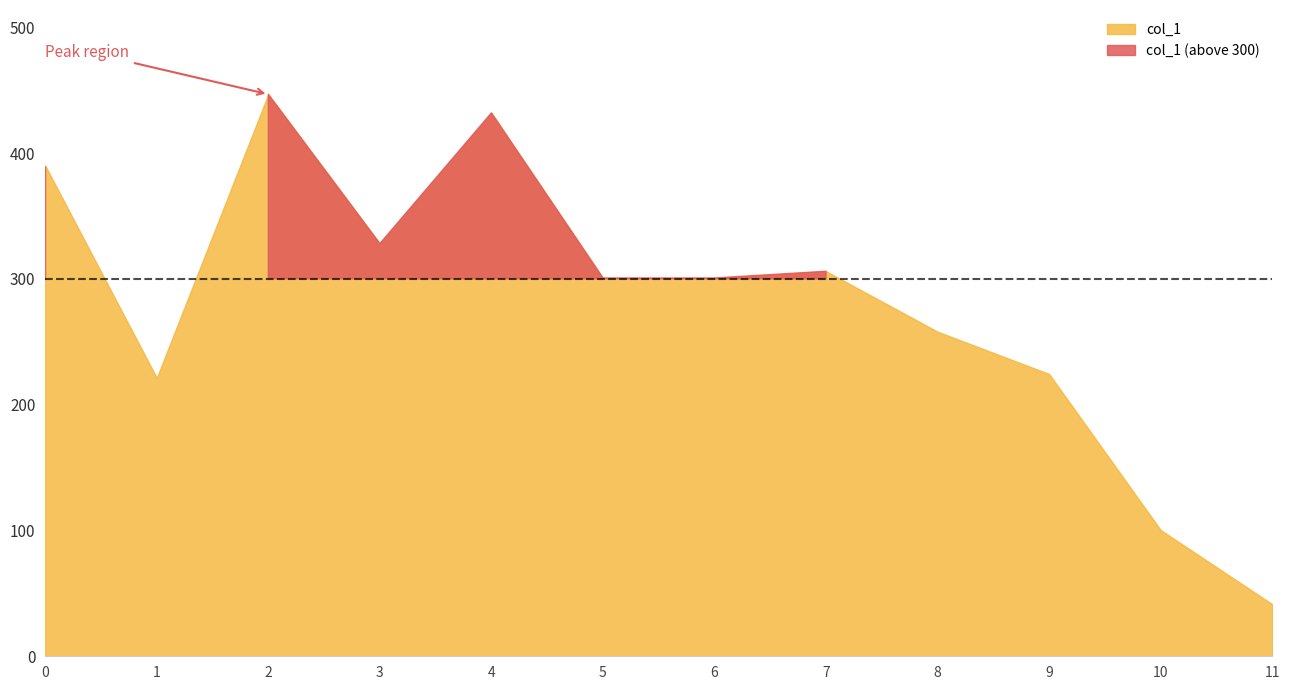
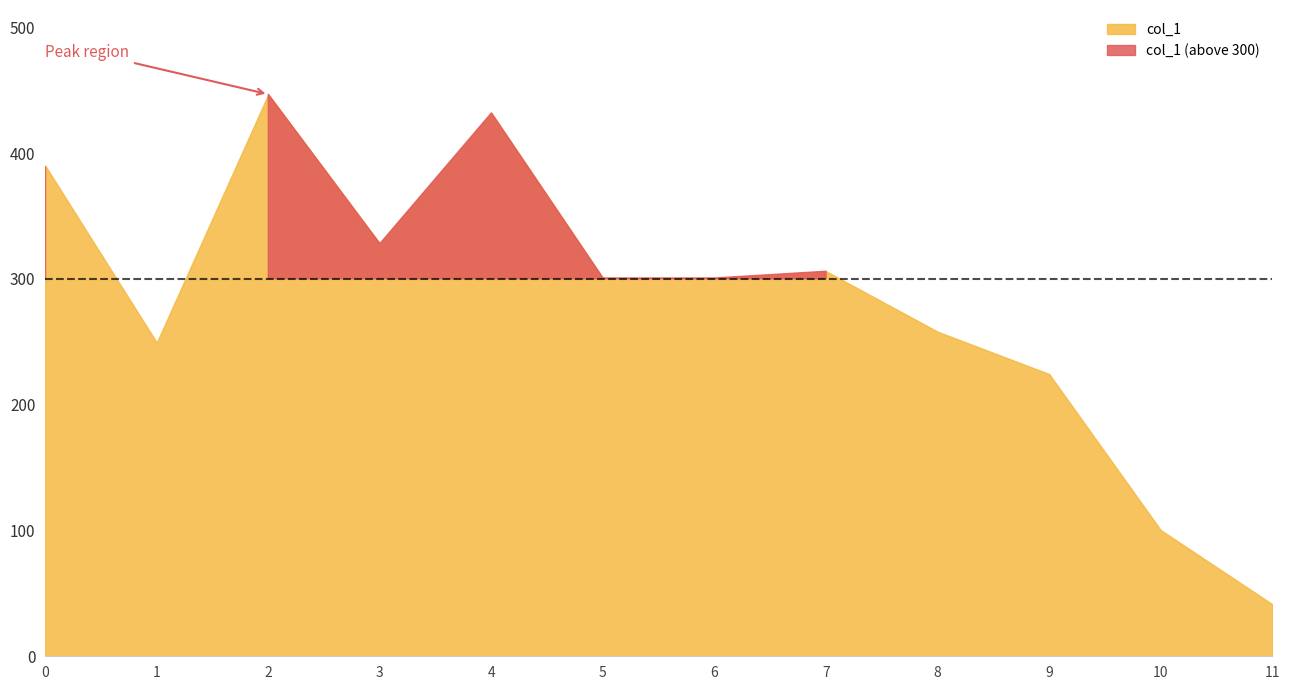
  {
    "0": 390,
-   "1": 221,
+   "1": 249,
    "2": 447,
    "3": 328,
    "4": 432,
    "5": 301,
    "6": 301,
    "7": 306,
    "8": 258,
    "9": 224,
    "10": 100,
    "11": 41
  }
